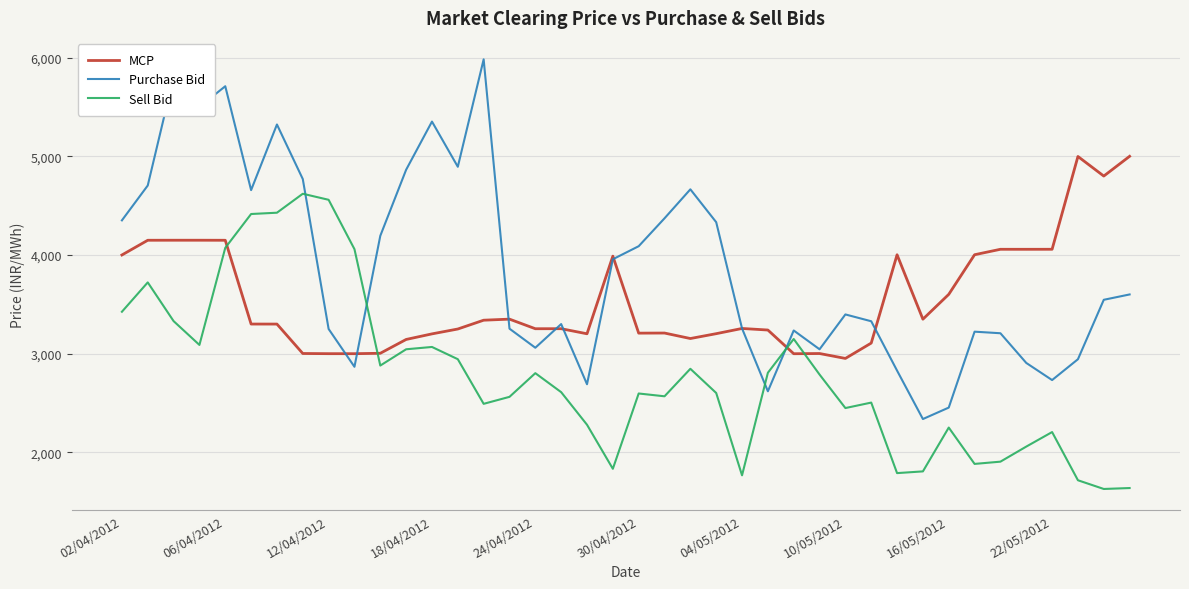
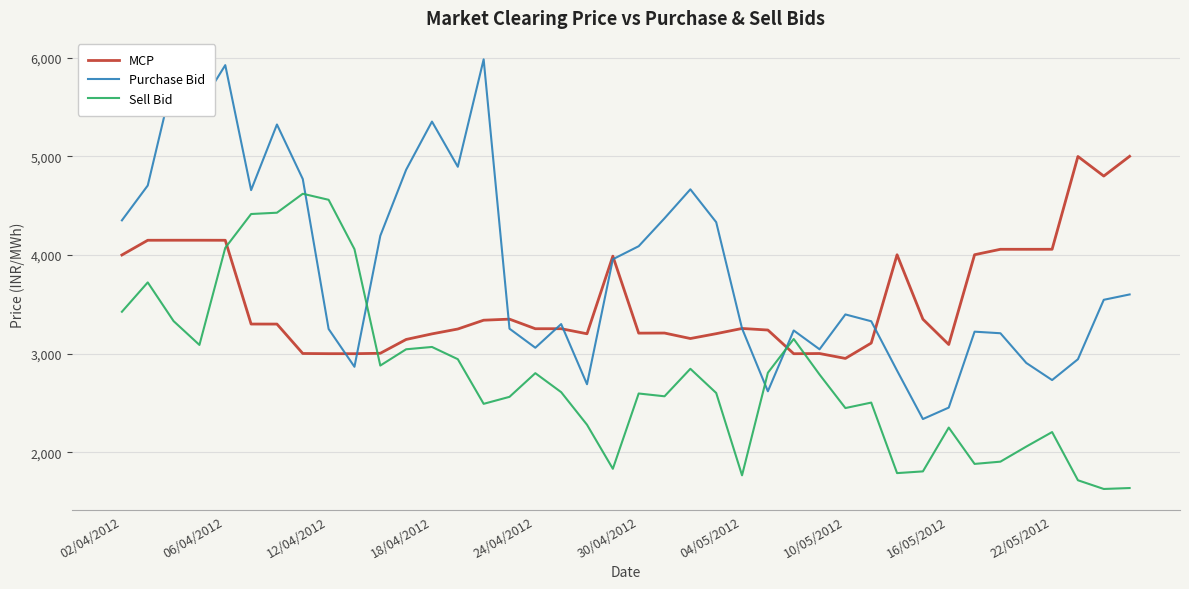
  {
    "MCP": {
      "02/04/2012": "4,000",
      "06/04/2012": "4,200",
      "12/04/2012": "3,000",
      "18/04/2012": "3,200",
      "24/04/2012": "3,300",
      "30/04/2012": "3,200",
      "10/05/2012": "3,000",
-     "16/05/2012": "3,600",
+     "16/05/2012": "3,100",
      "22/05/2012": "4,100"
    },
    "Purchase Bid": {
      "02/04/2012": "4,400",
-     "06/04/2012": "5,700",
+     "06/04/2012": "5,900",
      "12/04/2012": "3,300",
      "18/04/2012": "5,400",
      "24/04/2012": "3,100",
      "30/04/2012": "4,100",
      "10/05/2012": "3,400",
      "16/05/2012": "2,500",
      "22/05/2012": "2,700"
    },
    "Sell Bid": {
      "02/04/2012": "3,400",
      "06/04/2012": "4,100",
      "12/04/2012": "4,600",
      "18/04/2012": "3,100",
      "24/04/2012": "2,800",
      "30/04/2012": "2,600",
      "04/05/2012": "1,800",
      "10/05/2012": "2,400",
      "16/05/2012": "2,300",
      "22/05/2012": "2,200"
    }
  }
